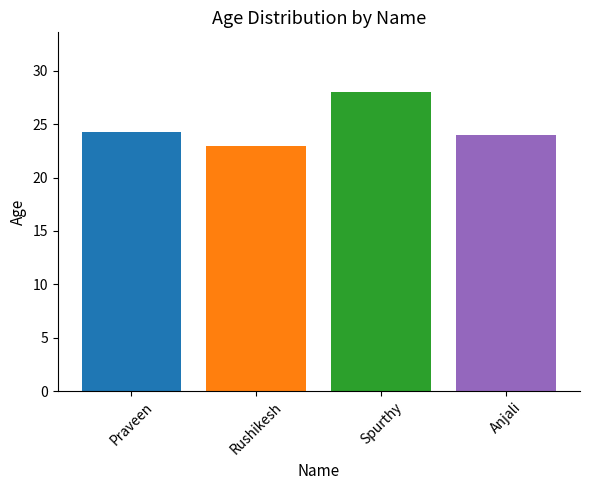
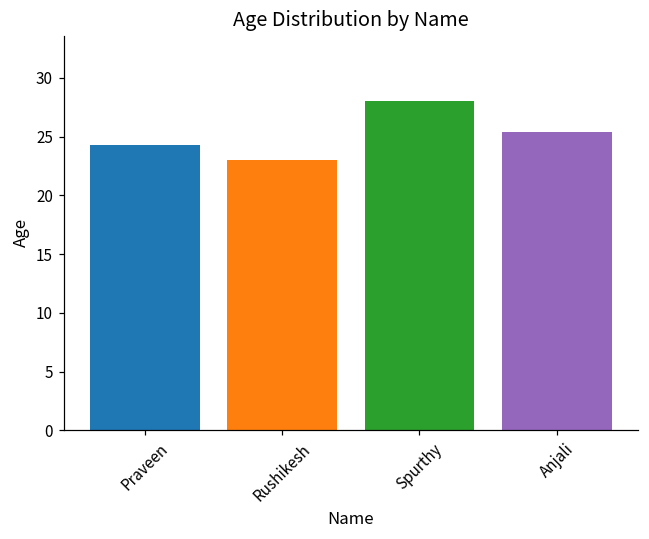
  {
    "Praveen": 24.3,
    "Rushikesh": 23.0,
    "Spurthy": 28.0,
-   "Anjali": 24.0
+   "Anjali": 25.4
  }
